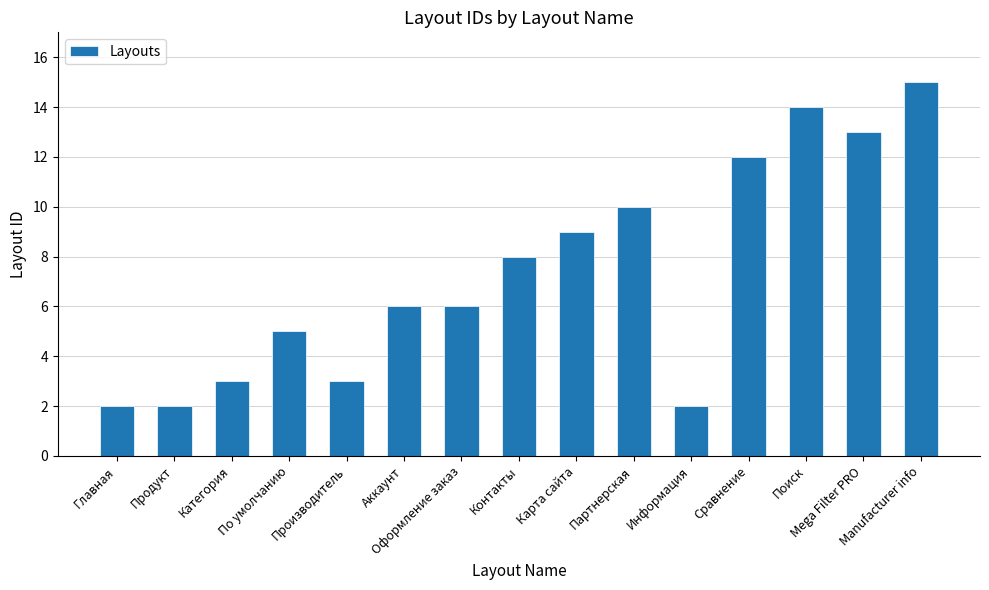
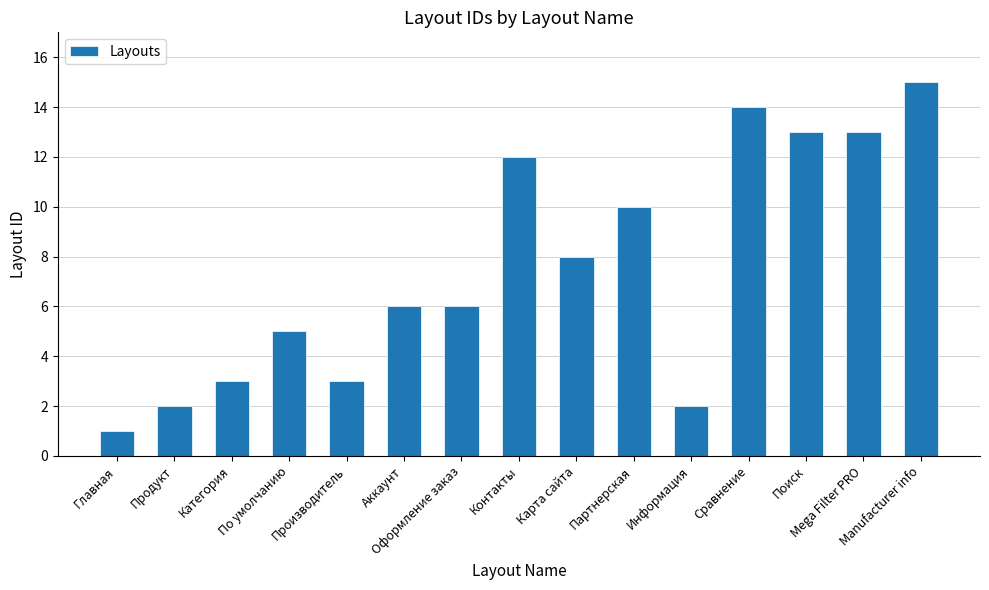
  {
-   "Главная": 2,
+   "Главная": 1,
    "Продукт": 2,
    "Категория": 3,
    "По умолчанию": 5,
    "Производитель": 3,
    "Аккаунт": 6,
    "Оформление заказ": 6,
-   "Контакты": 8,
-   "Карта сайта": 9,
+   "Контакты": 12,
+   "Карта сайта": 8,
    "Партнерская": 10,
    "Информация": 2,
-   "Сравнение": 12,
-   "Поиск": 14,
+   "Сравнение": 14,
+   "Поиск": 13,
    "Mega Filter PRO": 13,
    "Manufacturer info": 15
  }
